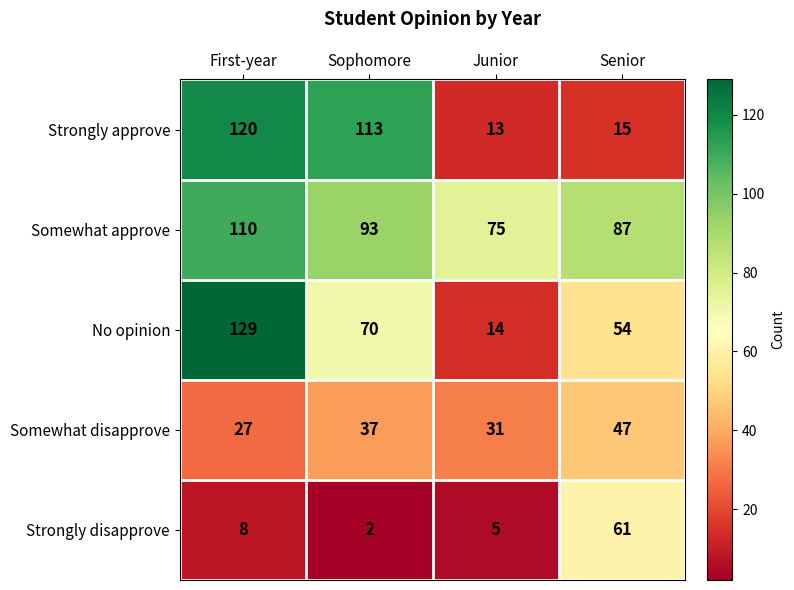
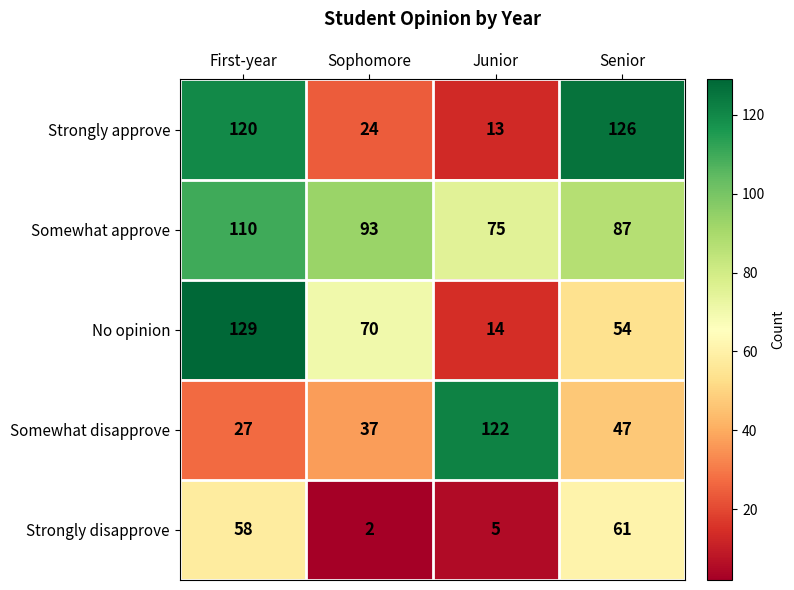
  {
    "Strongly approve": {
      "First-year": 120,
-     "Sophomore": 113,
+     "Sophomore": 24,
      "Junior": 13,
-     "Senior": 15
+     "Senior": 126
    },
    "Somewhat approve": {
      "First-year": 110,
      "Sophomore": 93,
      "Junior": 75,
      "Senior": 87
    },
    "No opinion": {
      "First-year": 129,
      "Sophomore": 70,
      "Junior": 14,
      "Senior": 54
    },
    "Somewhat disapprove": {
      "First-year": 27,
      "Sophomore": 37,
-     "Junior": 31,
+     "Junior": 122,
      "Senior": 47
    },
    "Strongly disapprove": {
-     "First-year": 8,
+     "First-year": 58,
      "Sophomore": 2,
      "Junior": 5,
      "Senior": 61
    }
  }
